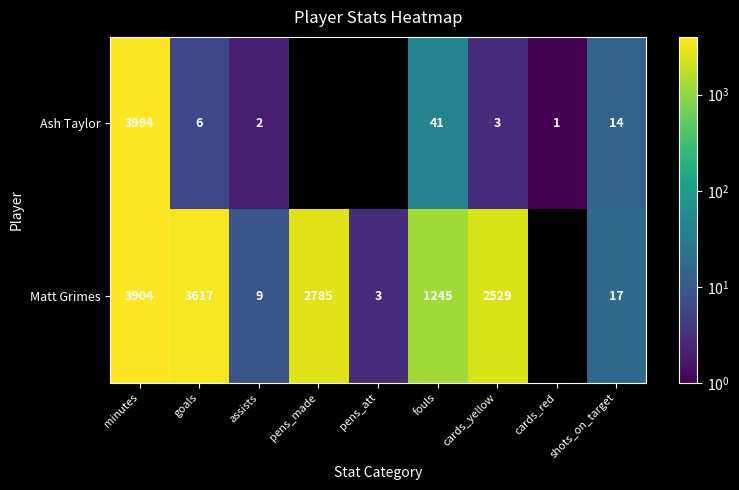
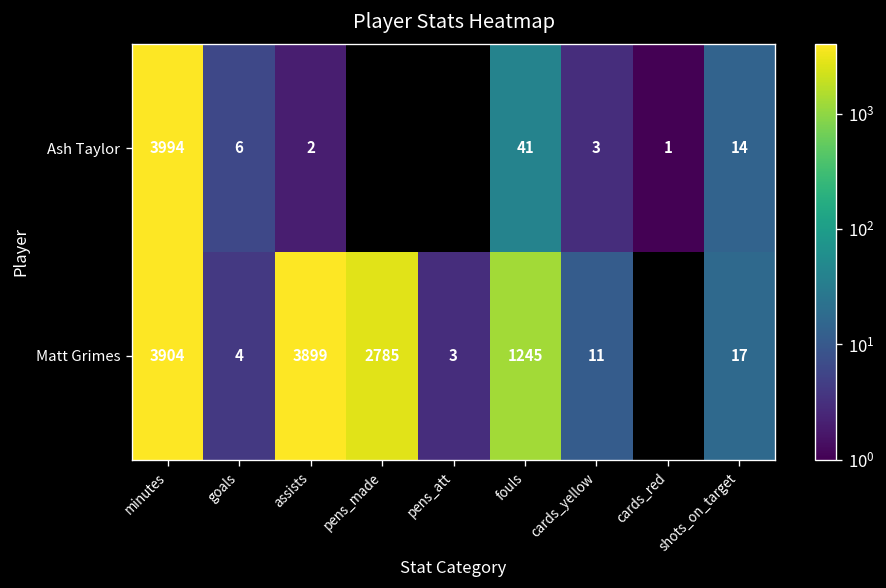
  {
    "Ash Taylor": {
      "minutes": 3994,
      "goals": 6,
      "assists": 2,
      "fouls": 41,
      "cards_yellow": 3,
      "cards_red": 1,
      "shots_on_target": 14
    },
    "Matt Grimes": {
      "minutes": 3904,
-     "goals": 3617,
-     "assists": 9,
+     "goals": 4,
+     "assists": 3899,
      "pens_made": 2785,
      "pens_att": 3,
      "fouls": 1245,
-     "cards_yellow": 2529,
+     "cards_yellow": 11,
      "shots_on_target": 17
    }
  }
